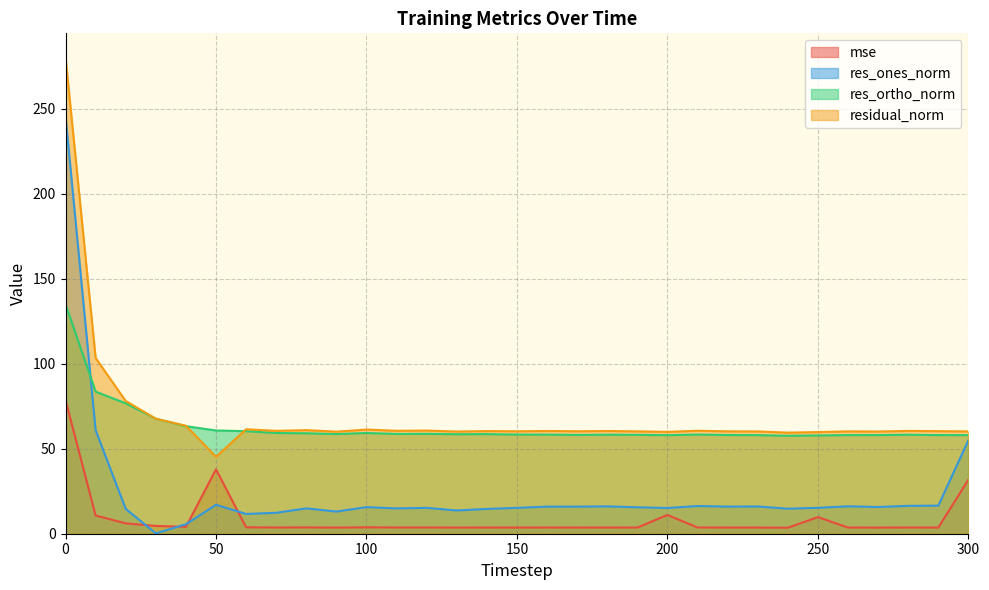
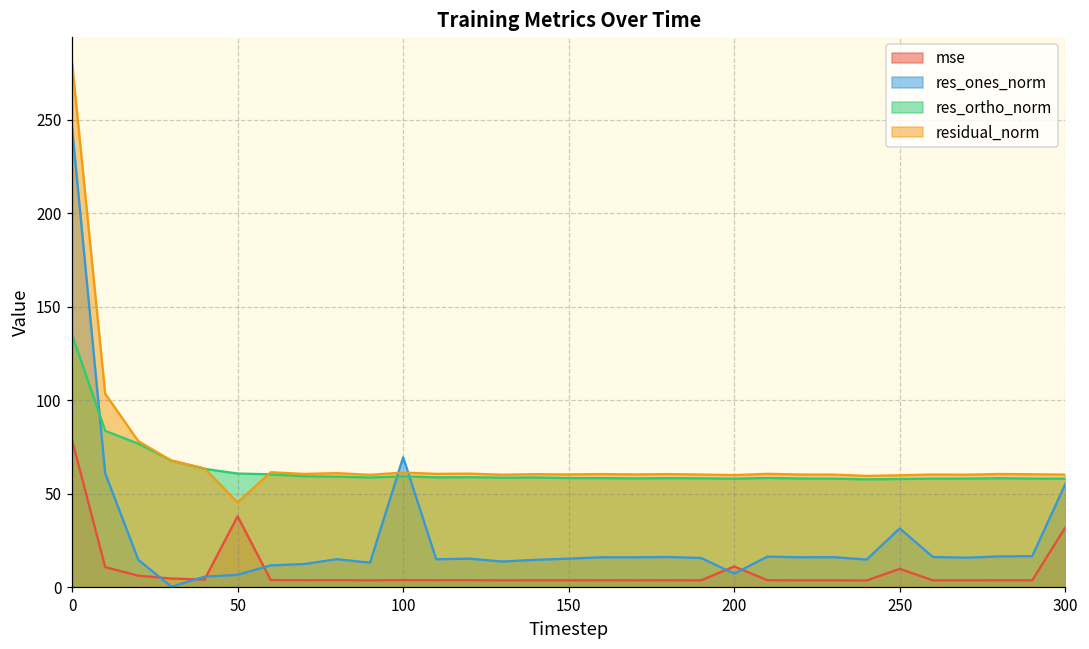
  {
    "mse": {
      "0": 79,
      "50": 38,
      "100": 4,
      "150": 4,
      "200": 11,
      "250": 10,
      "300": 32
    },
    "res_ones_norm": {
      "0": 246,
-     "50": 17,
-     "100": 16,
+     "50": 7,
+     "100": 69,
      "150": 15,
-     "200": 15,
-     "250": 15,
+     "200": 7,
+     "250": 31,
      "300": 55
    },
    "res_ortho_norm": {
      "0": 135,
      "50": 61,
      "100": 59,
      "150": 58,
      "200": 58,
      "250": 58,
      "300": 58
    },
    "residual_norm": {
      "0": 281,
      "50": 45,
      "100": 61,
      "150": 60,
      "200": 60,
      "250": 60,
      "300": 60
    }
  }
